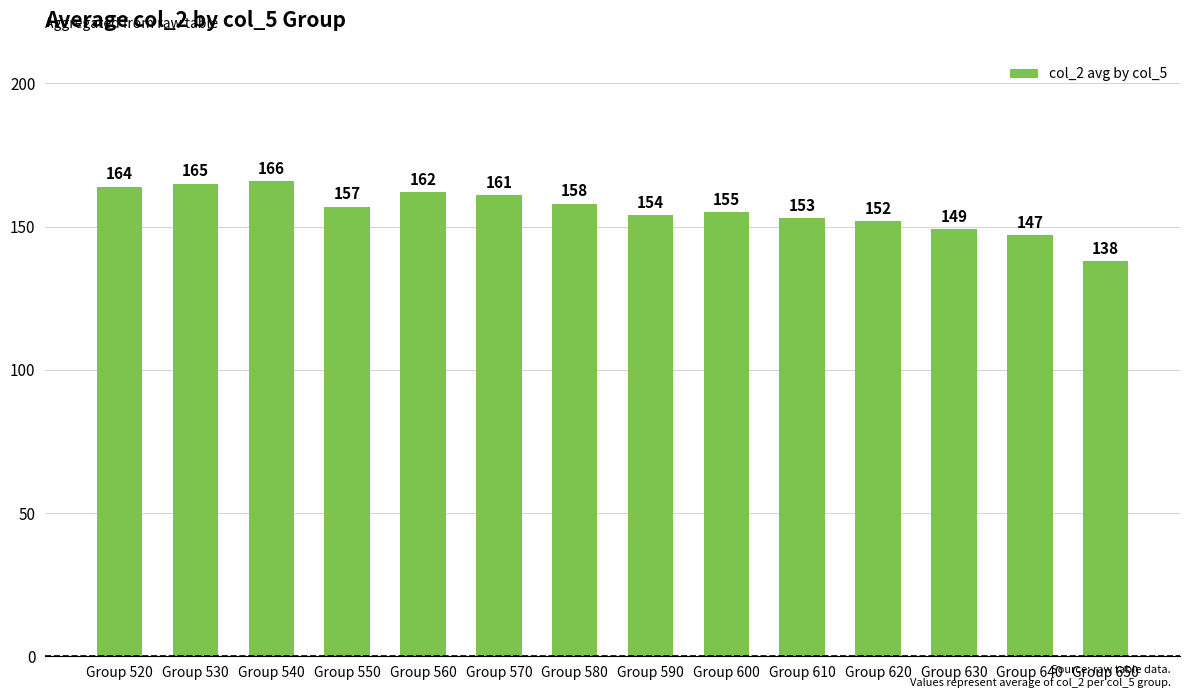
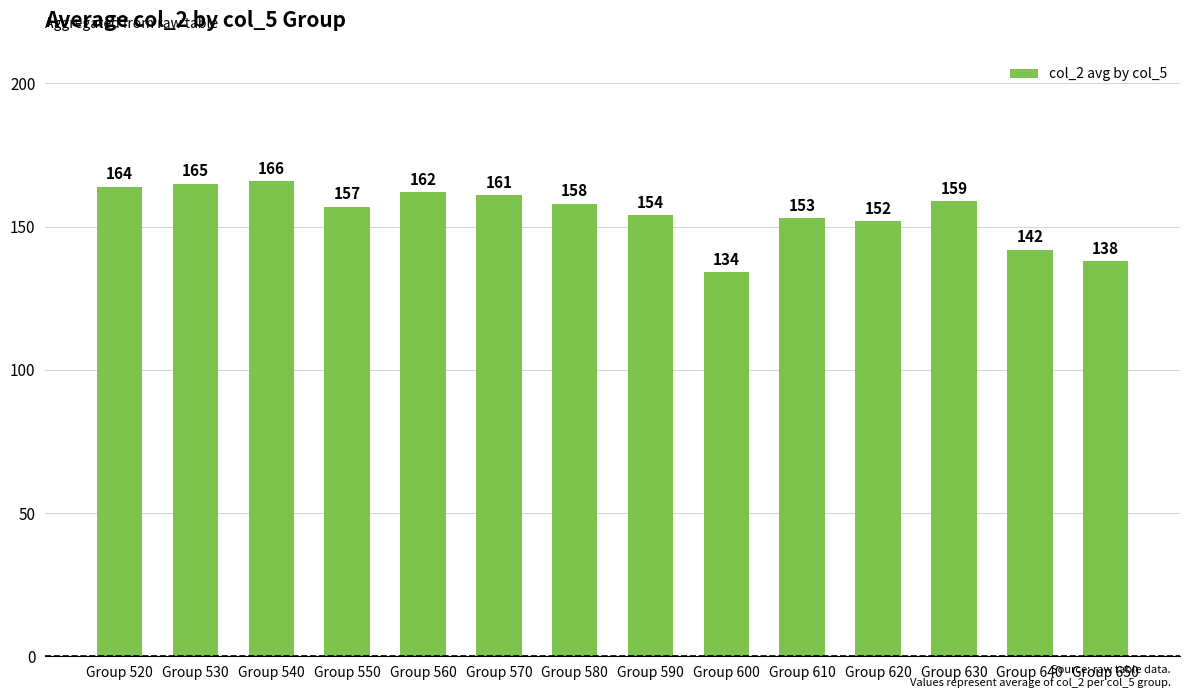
  {
    "Group 520": 164,
    "Group 530": 165,
    "Group 540": 166,
    "Group 550": 157,
    "Group 560": 162,
    "Group 570": 161,
    "Group 580": 158,
    "Group 590": 154,
-   "Group 600": 155,
+   "Group 600": 134,
    "Group 610": 153,
    "Group 620": 152,
-   "Group 630": 149,
-   "Group 640": 147,
+   "Group 630": 159,
+   "Group 640": 142,
    "Group 650": 138
  }
